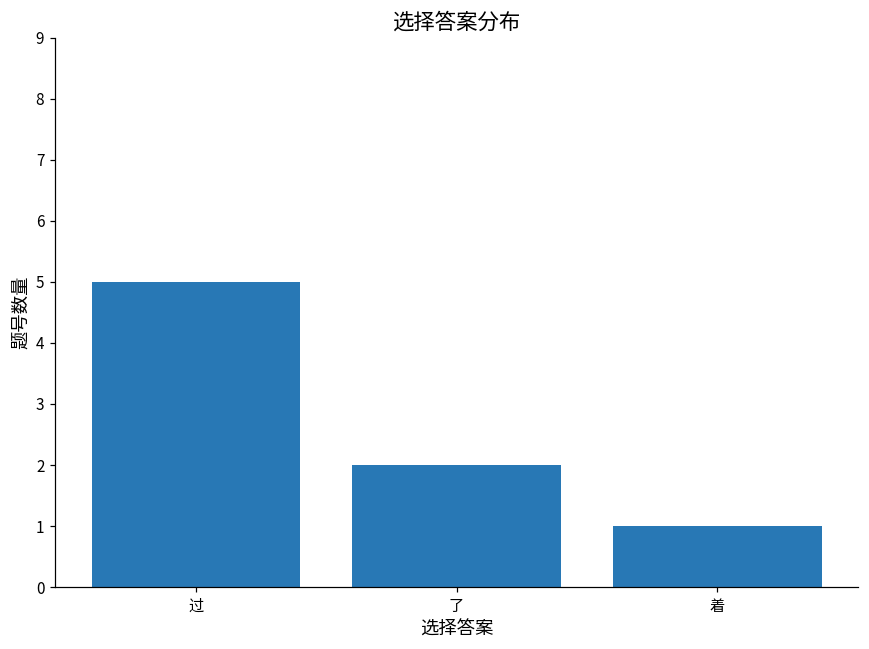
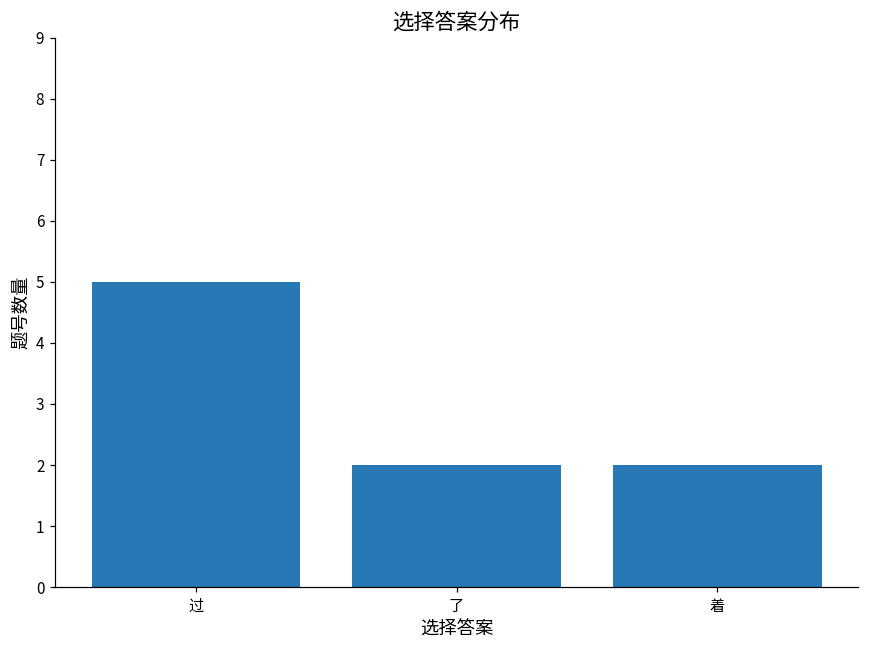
  {
    "过": 5,
    "了": 2,
-   "着": 1
+   "着": 2
  }
